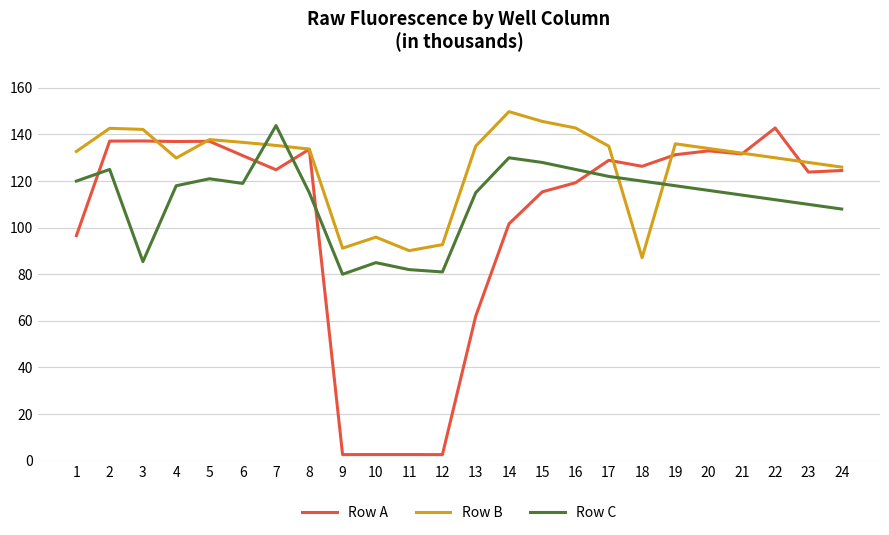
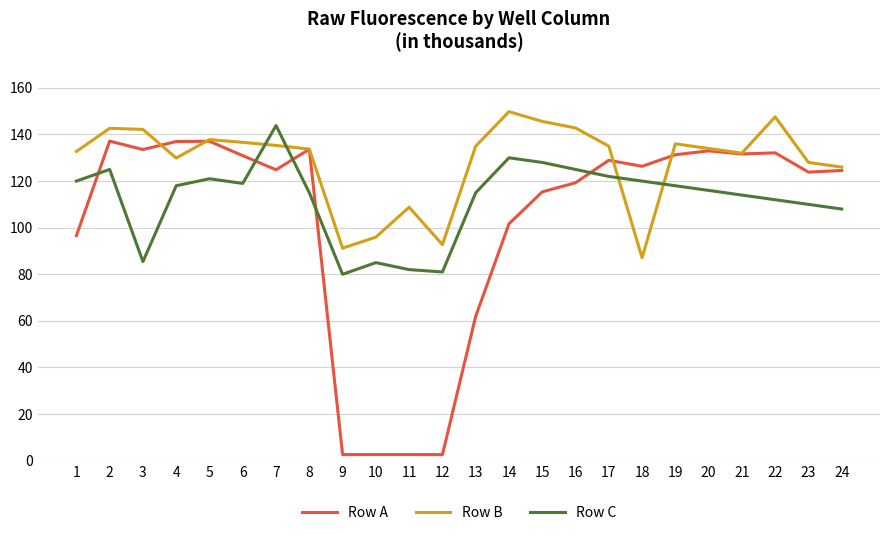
  {
    "Row A": {
      "1": 97,
      "2": 137,
-     "3": 137,
+     "3": 134,
      "4": 137,
      "6": 131,
      "7": 125,
      "9": 3,
      "10": 3,
      "11": 3,
      "12": 3,
      "13": 62,
      "14": 102,
      "15": 115,
      "16": 119,
      "17": 129,
      "18": 126,
      "19": 131,
-     "22": 143,
+     "22": 132,
      "23": 124,
      "24": 125
    },
    "Row B": {
      "1": 133,
      "2": 143,
      "3": 142,
      "4": 130,
      "6": 137,
      "7": 135,
      "9": 91,
      "10": 96,
-     "11": 90,
+     "11": 109,
      "12": 93,
      "13": 135,
      "14": 150,
      "15": 146,
      "16": 143,
      "17": 135,
      "18": 87,
      "19": 136,
-     "22": 130,
+     "22": 148,
      "23": 128,
      "24": 126
    },
    "Row C": {
      "1": 120,
      "2": 125,
      "3": 85,
      "4": 118,
      "5": 121,
      "6": 119,
      "7": 144,
      "8": 115,
      "9": 80,
      "10": 85,
      "11": 82,
      "12": 81,
      "13": 115,
      "14": 130,
      "15": 128,
      "16": 125,
      "17": 122,
      "18": 120,
      "19": 118,
      "20": 116,
      "21": 114,
      "22": 112,
      "23": 110,
      "24": 108
    }
  }
